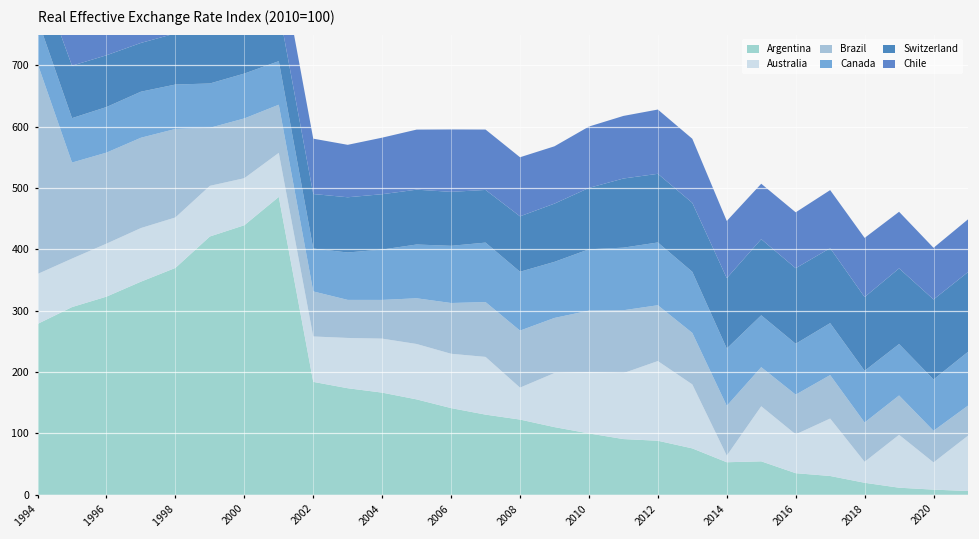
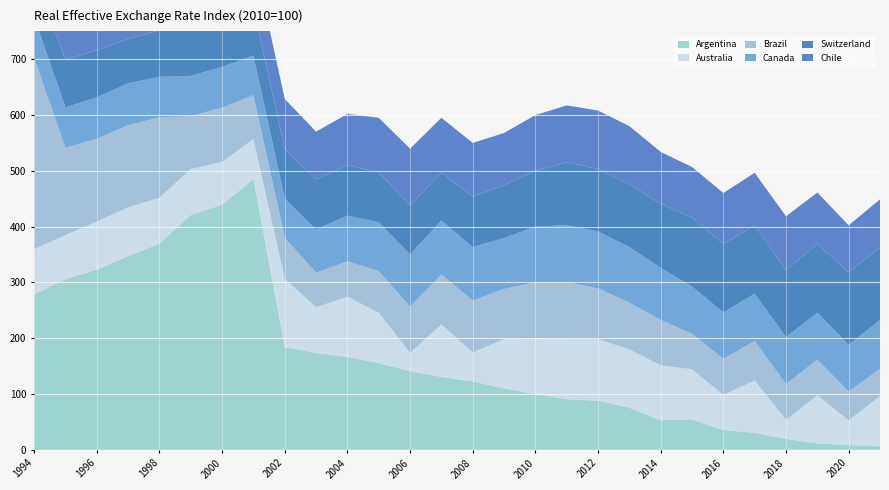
  {
    "Australia": {
      "1994": 80,
      "1996": 90,
      "1998": 80,
      "2000": 80,
-     "2002": 70,
-     "2004": 90,
-     "2006": 90,
+     "2002": 120,
+     "2004": 110,
+     "2006": 30,
      "2008": 50,
      "2010": 100,
-     "2012": 130,
-     "2014": 10,
+     "2012": 110,
+     "2014": 100,
      "2016": 60,
      "2018": 30,
      "2020": 40
    }
  }
